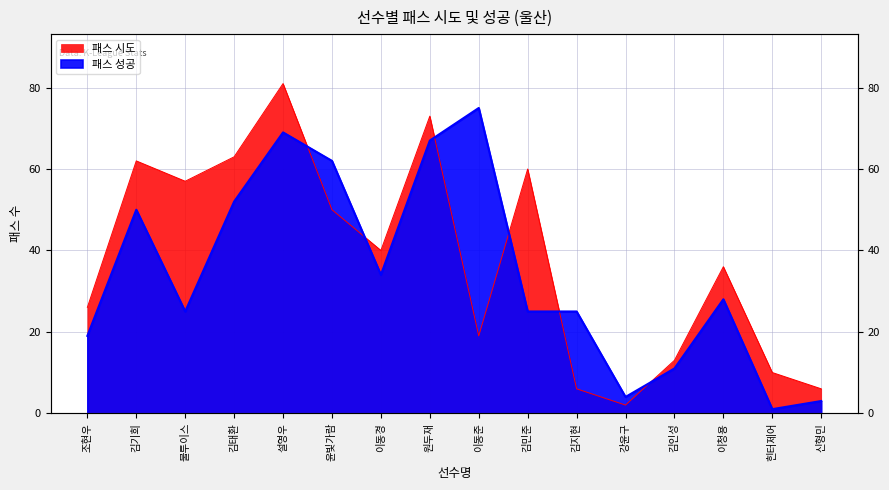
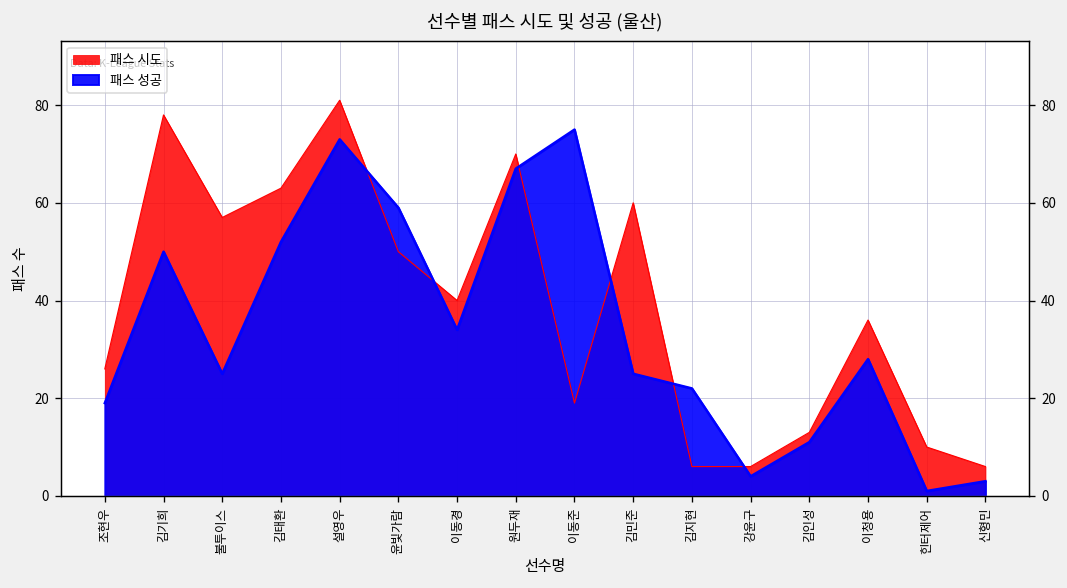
  {
    "패스 시도": {
      "조현우": 26,
-     "김기희": 62,
+     "김기희": 78,
      "불투이스": 57,
      "김태환": 63,
      "설영우": 81,
      "윤빛가람": 50,
      "이동경": 40,
-     "원두재": 73,
+     "원두재": 70,
      "이동준": 19,
      "김민준": 60,
      "김지현": 6,
-     "강윤구": 2,
+     "강윤구": 6,
      "김인성": 13,
      "이청용": 36,
      "힌터제어": 10,
      "신형민": 6
    },
    "패스 성공": {
      "조현우": 19,
      "김기희": 50,
      "불투이스": 25,
      "김태환": 52,
-     "설영우": 69,
-     "윤빛가람": 62,
+     "설영우": 73,
+     "윤빛가람": 59,
      "이동경": 34,
      "원두재": 67,
      "이동준": 75,
      "김민준": 25,
-     "김지현": 25,
+     "김지현": 22,
      "강윤구": 4,
      "김인성": 11,
      "이청용": 28,
      "힌터제어": 1,
      "신형민": 3
    }
  }
